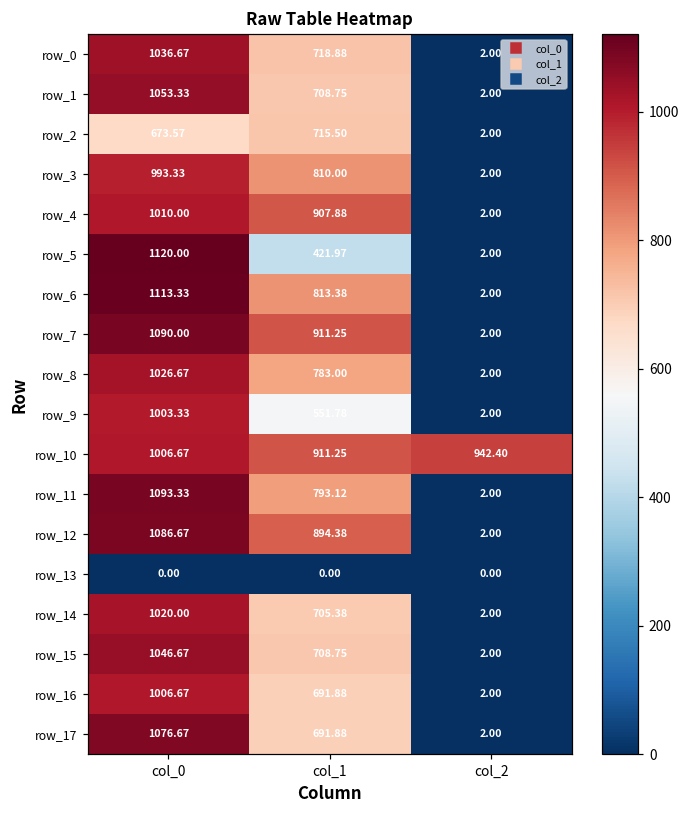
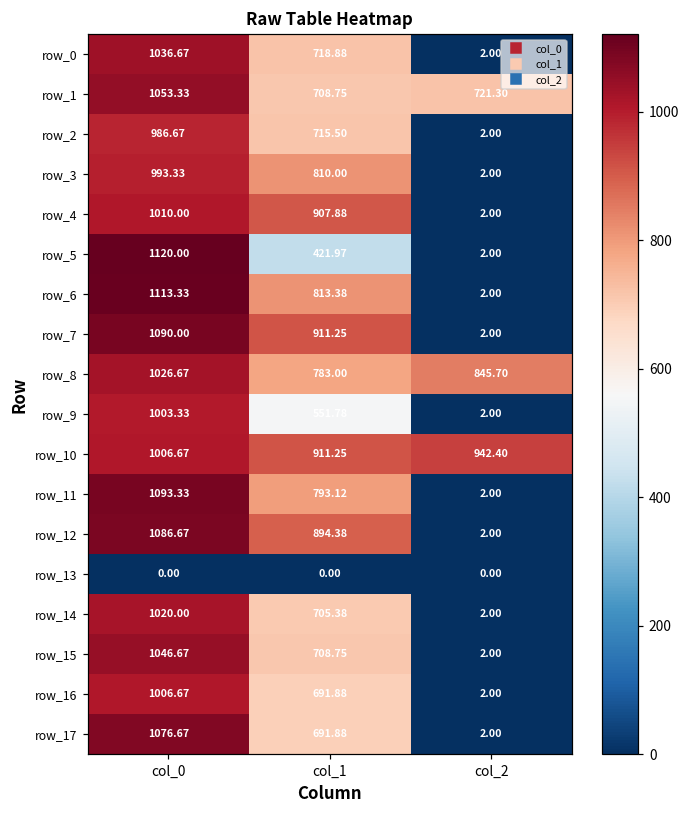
  {
    "row_0": {
      "col_0": 1036.67,
      "col_1": 718.88
    },
    "row_1": {
      "col_0": 1053.33,
      "col_1": 708.75,
-     "col_2": 2.00
+     "col_2": 721.30
    },
    "row_2": {
-     "col_0": 673.57,
+     "col_0": 986.67,
      "col_1": 715.50,
      "col_2": 2.00
    },
    "row_3": {
      "col_0": 993.33,
      "col_1": 810.00,
      "col_2": 2.00
    },
    "row_4": {
      "col_0": 1010.00,
      "col_1": 907.88,
      "col_2": 2.00
    },
    "row_5": {
      "col_0": 1120.00,
      "col_1": 421.97,
      "col_2": 2.00
    },
    "row_6": {
      "col_0": 1113.33,
      "col_1": 813.38,
      "col_2": 2.00
    },
    "row_7": {
      "col_0": 1090.00,
      "col_1": 911.25,
      "col_2": 2.00
    },
    "row_8": {
      "col_0": 1026.67,
      "col_1": 783.00,
-     "col_2": 2.00
+     "col_2": 845.70
    },
    "row_9": {
      "col_0": 1003.33,
      "col_2": 2.00
    },
    "row_10": {
      "col_0": 1006.67,
      "col_1": 911.25,
      "col_2": 942.40
    },
    "row_11": {
      "col_0": 1093.33,
      "col_1": 793.12,
      "col_2": 2.00
    },
    "row_12": {
      "col_0": 1086.67,
      "col_1": 894.38,
      "col_2": 2.00
    },
    "row_13": {
      "col_0": 0.00,
      "col_1": 0.00,
      "col_2": 0.00
    },
    "row_14": {
      "col_0": 1020.00,
      "col_1": 705.38,
      "col_2": 2.00
    },
    "row_15": {
      "col_0": 1046.67,
      "col_1": 708.75,
      "col_2": 2.00
    },
    "row_16": {
      "col_0": 1006.67,
      "col_1": 691.88,
      "col_2": 2.00
    },
    "row_17": {
      "col_0": 1076.67,
      "col_1": 691.88,
      "col_2": 2.00
    }
  }
